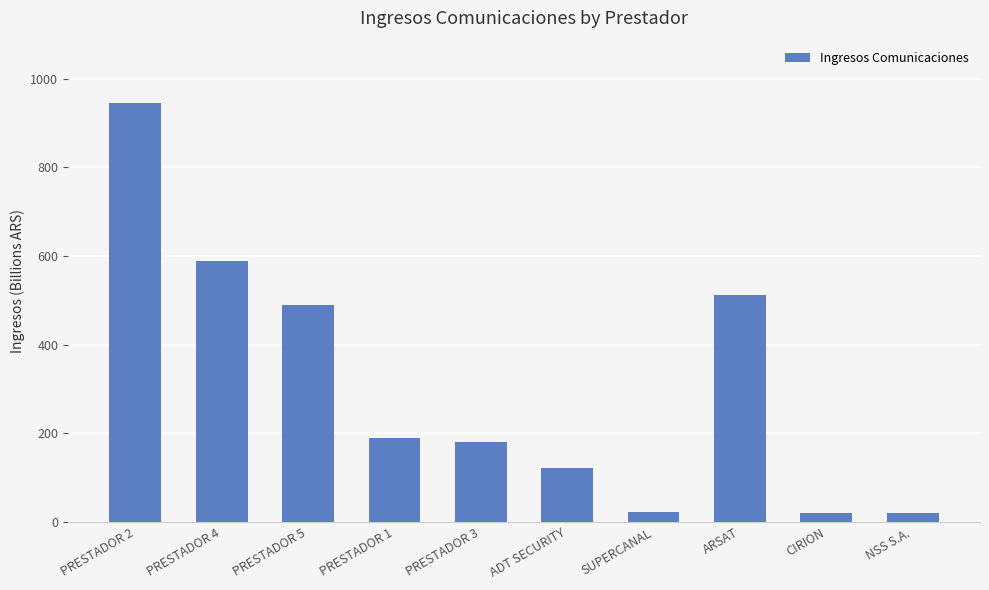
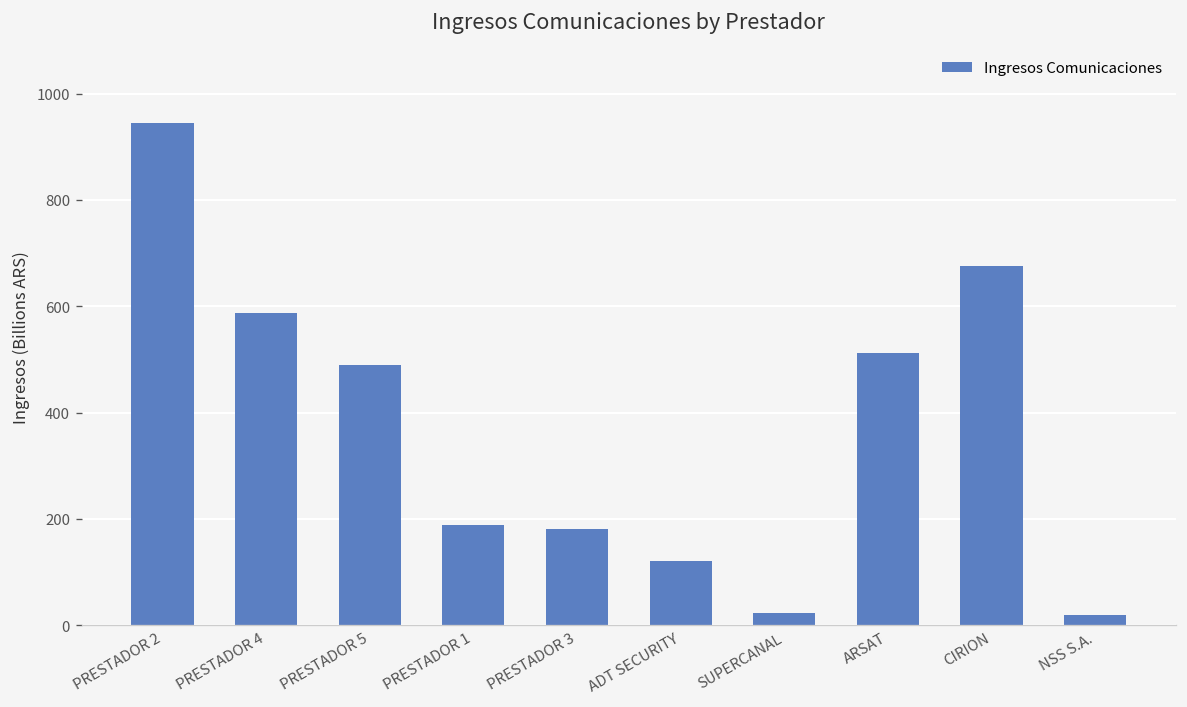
  {
    "PRESTADOR 2": 940,
    "PRESTADOR 4": 590,
    "PRESTADOR 5": 490,
    "PRESTADOR 1": 190,
    "PRESTADOR 3": 180,
    "ADT SECURITY": 120,
    "SUPERCANAL": 20,
    "ARSAT": 510,
-   "CIRION": 20,
+   "CIRION": 680,
    "NSS S.A.": 20
  }
